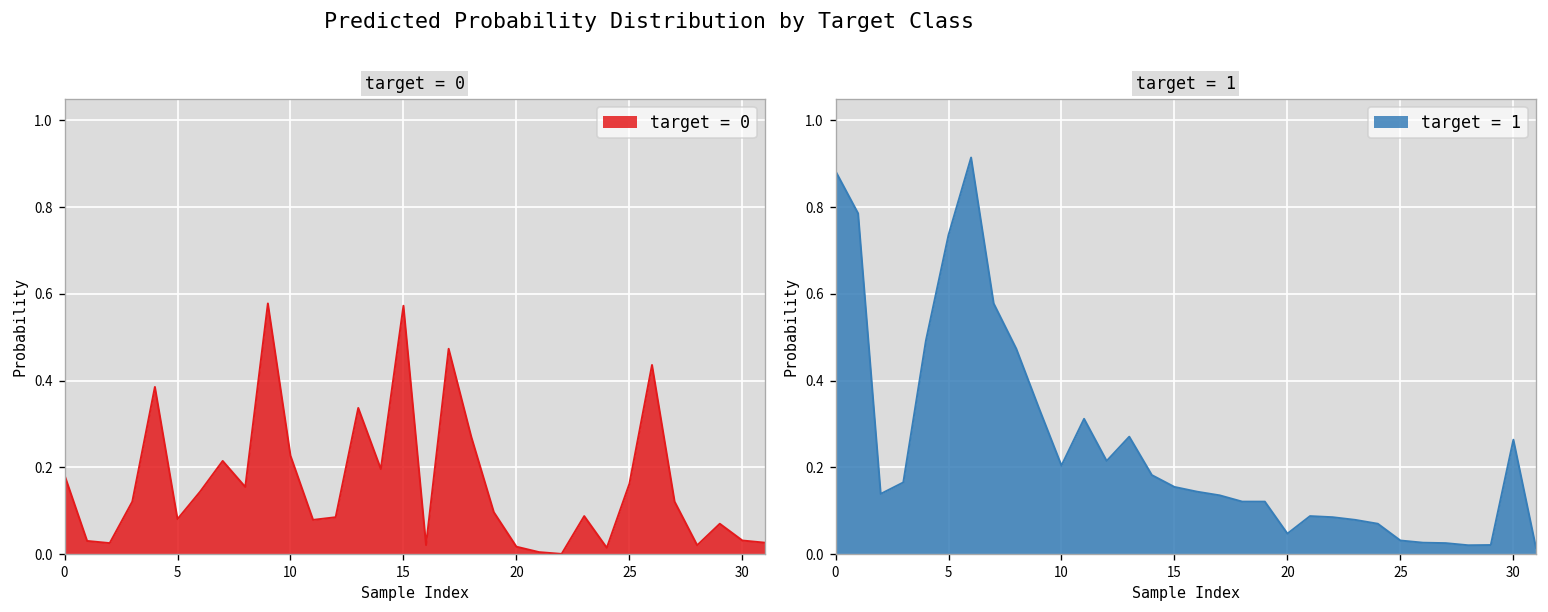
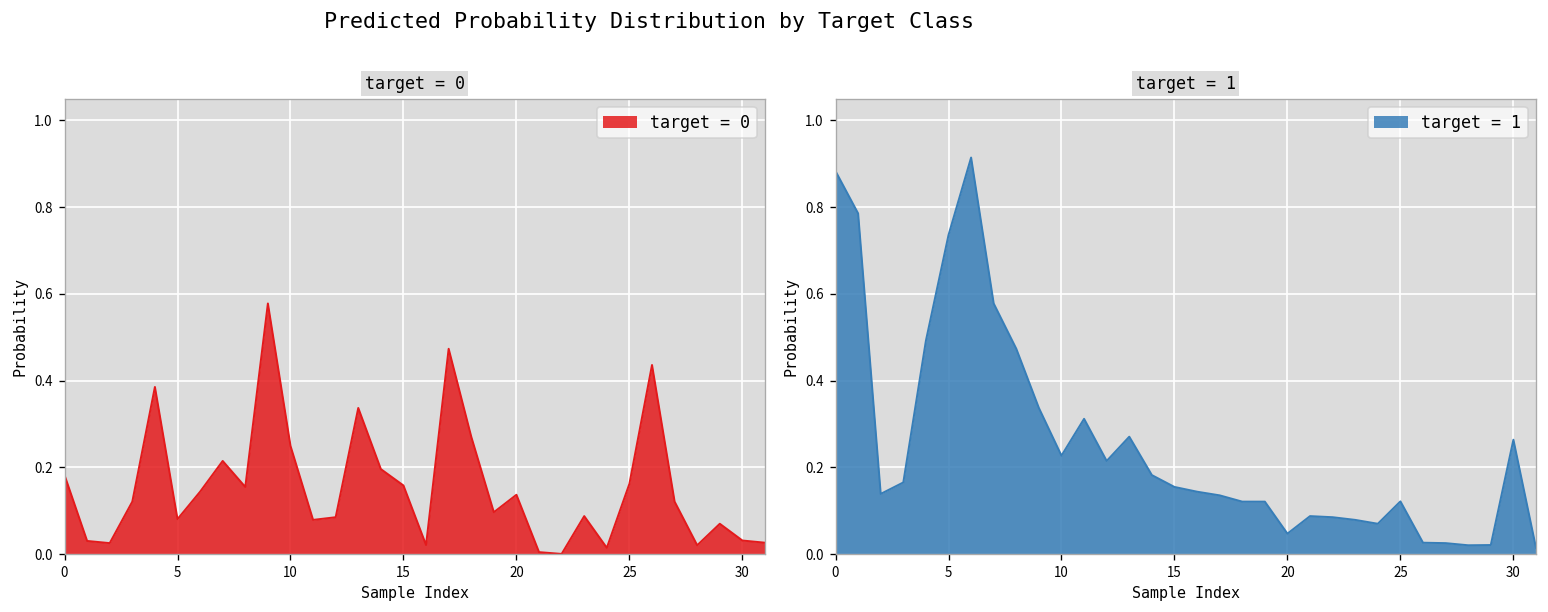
  {
    "target = 0": {
      "0": 0.18,
      "5": 0.08,
-     "10": 0.23,
-     "15": 0.57,
-     "20": 0.02,
+     "10": 0.25,
+     "15": 0.16,
+     "20": 0.14,
      "25": 0.16,
      "30": 0.03
    },
    "target = 1": {
      "0": 0.88,
      "5": 0.74,
-     "10": 0.20,
+     "10": 0.23,
      "15": 0.15,
      "20": 0.05,
-     "25": 0.03,
+     "25": 0.12,
      "30": 0.26
    }
  }
